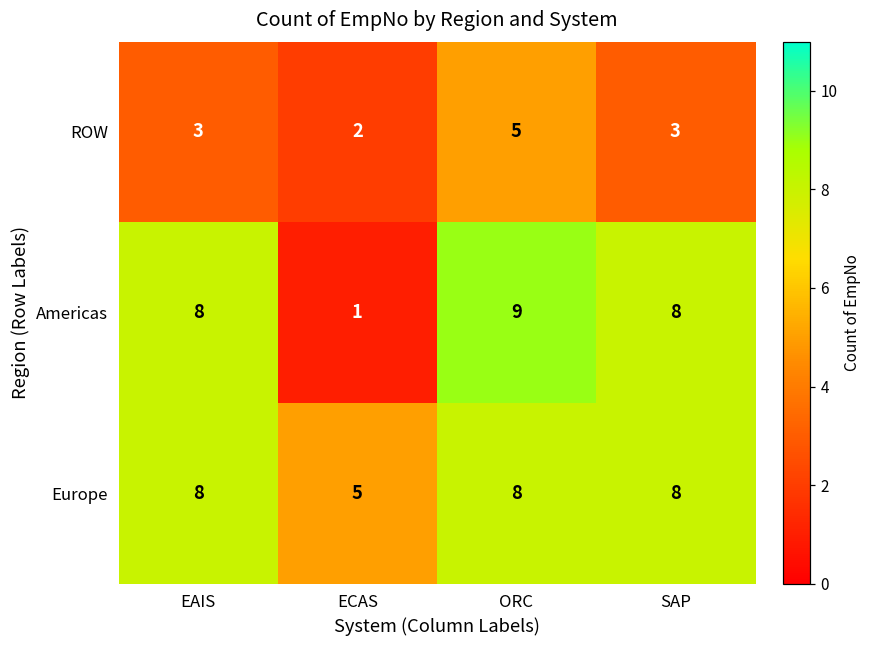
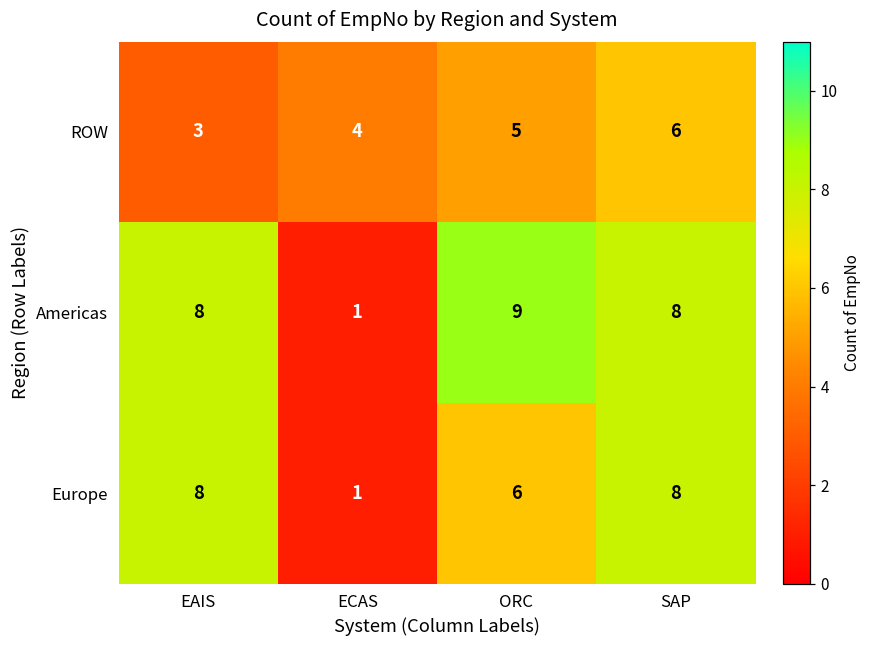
  {
    "ROW": {
      "EAIS": 3,
-     "ECAS": 2,
+     "ECAS": 4,
      "ORC": 5,
-     "SAP": 3
+     "SAP": 6
    },
    "Americas": {
      "EAIS": 8,
      "ECAS": 1,
      "ORC": 9,
      "SAP": 8
    },
    "Europe": {
      "EAIS": 8,
-     "ECAS": 5,
-     "ORC": 8,
+     "ECAS": 1,
+     "ORC": 6,
      "SAP": 8
    }
  }
